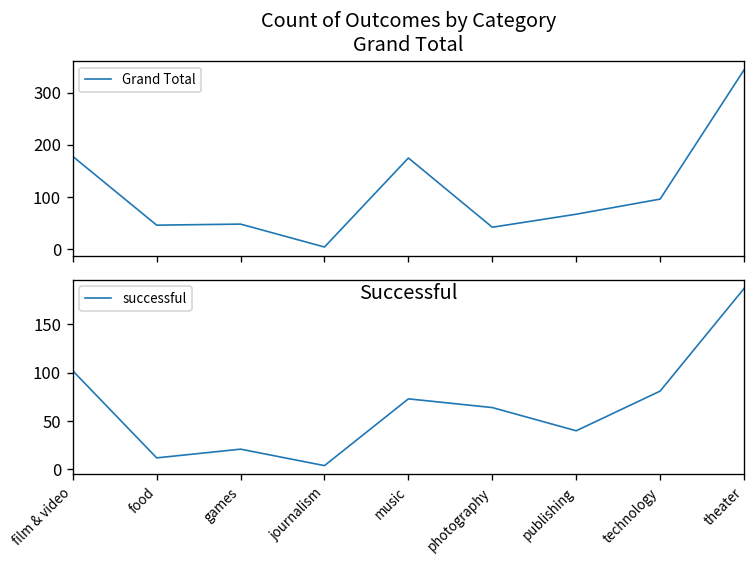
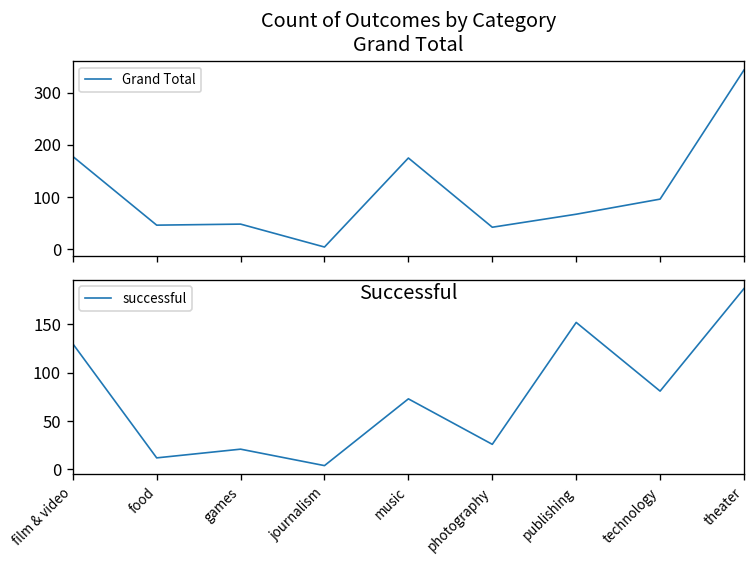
  {
    "Successful": {
-     "film & video": 100,
+     "film & video": 130,
      "food": 10,
      "games": 20,
      "journalism": 0,
      "music": 70,
-     "photography": 60,
-     "publishing": 40,
+     "photography": 30,
+     "publishing": 150,
      "technology": 80,
      "theater": 190
    }
  }
